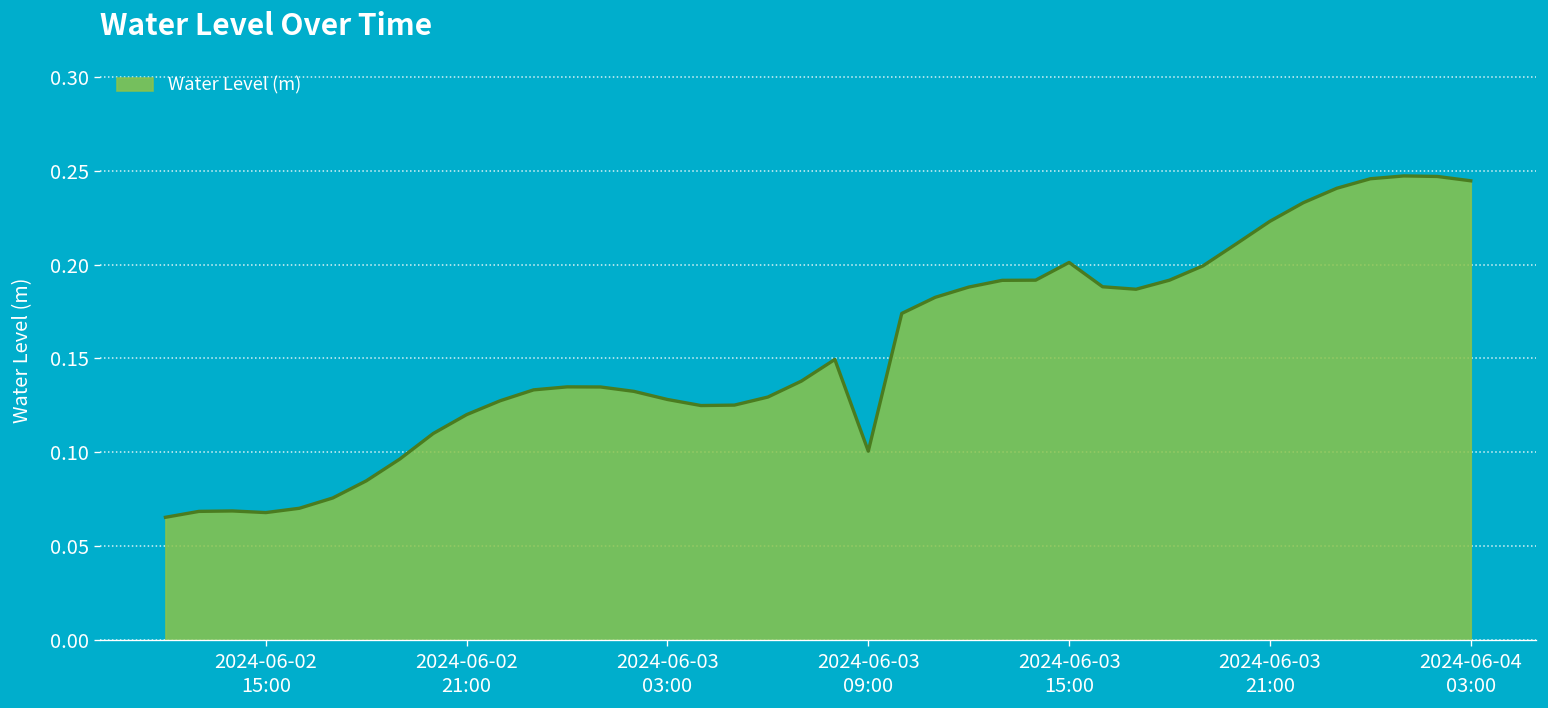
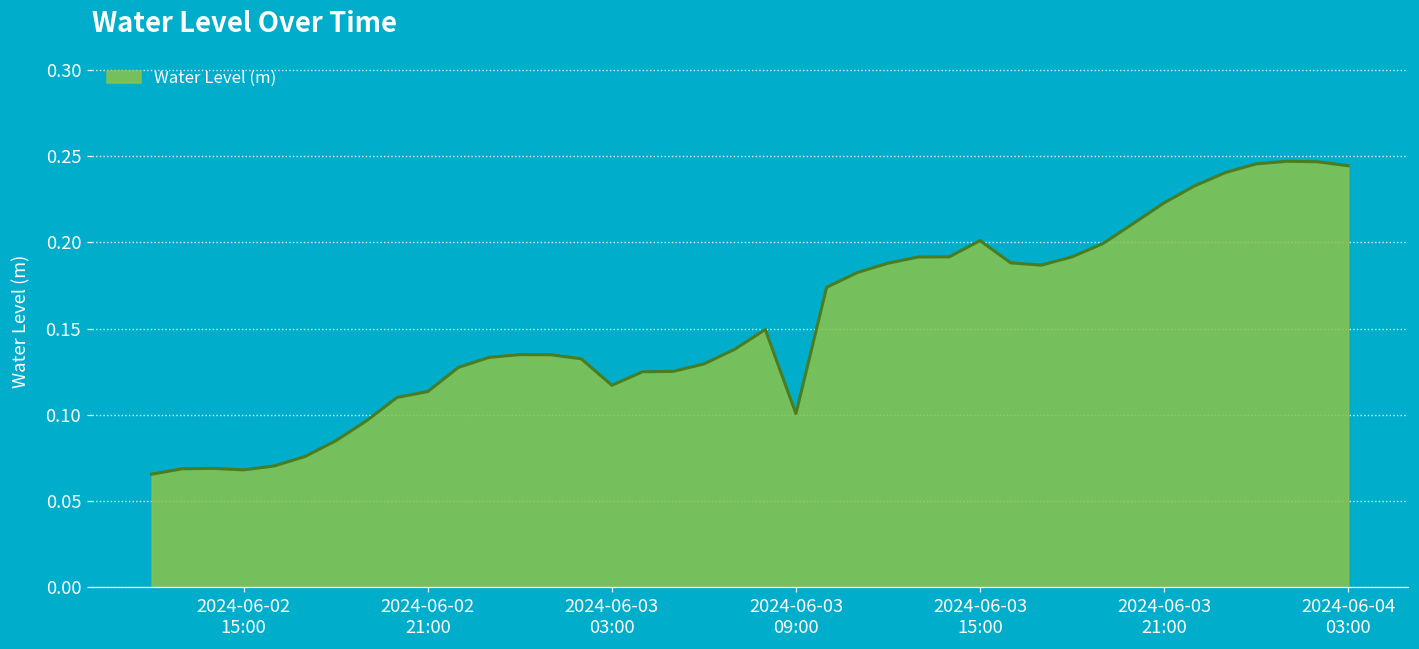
  {
    "2024-06-02 15:00": 0.068,
-   "2024-06-02 21:00": 0.120,
-   "2024-06-03 03:00": 0.128,
+   "2024-06-02 21:00": 0.113,
+   "2024-06-03 03:00": 0.117,
    "2024-06-03 09:00": 0.101,
    "2024-06-03 15:00": 0.201,
    "2024-06-03 21:00": 0.223,
    "2024-06-04 03:00": 0.245
  }
